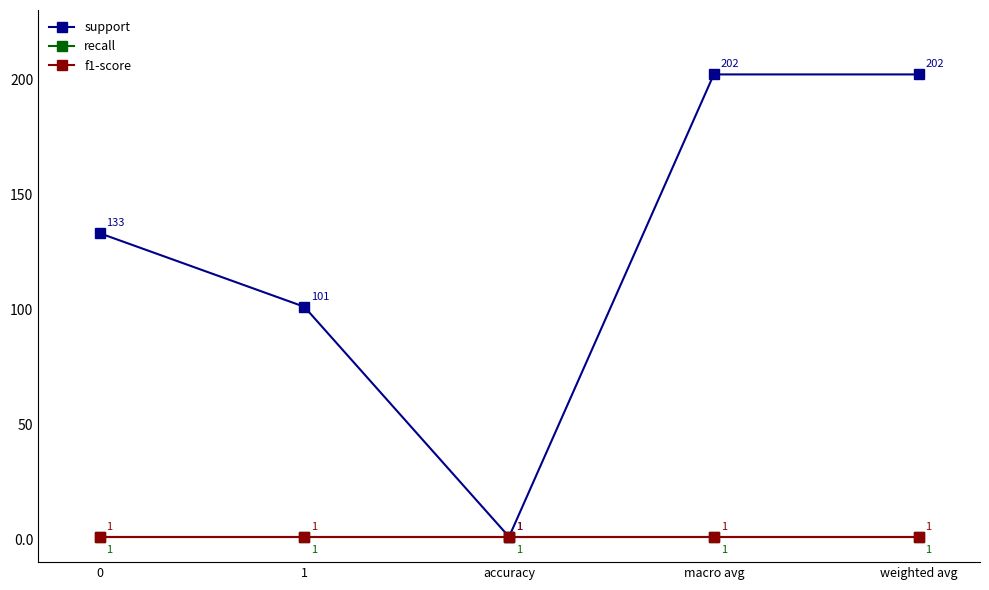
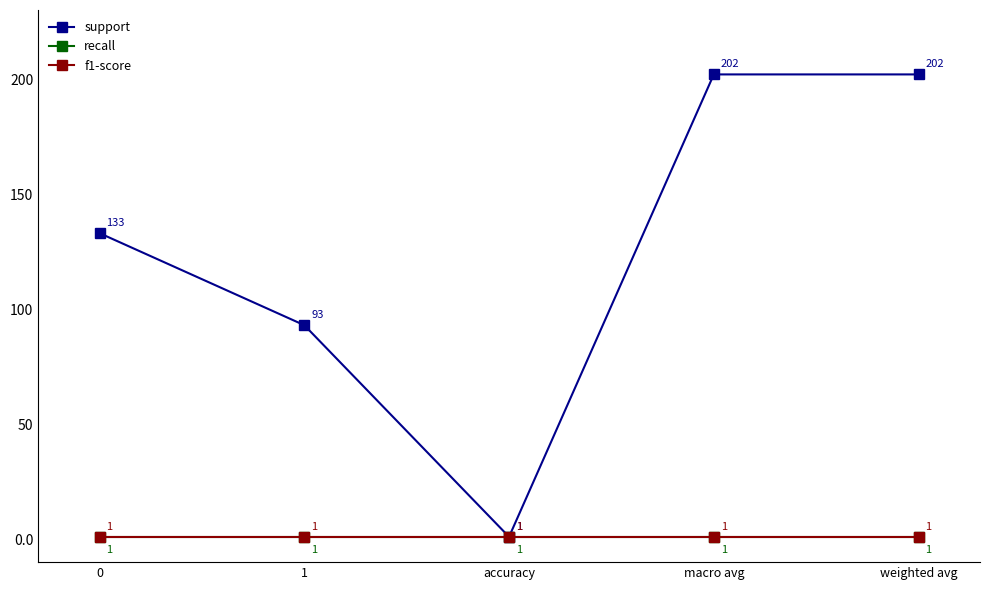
  {
    "support": {
      "0": 133,
-     "1": 101,
+     "1": 93,
      "macro avg": 202,
      "weighted avg": 202
    },
    "f1-score": {
      "0": 1,
      "1": 1,
      "macro avg": 1,
      "weighted avg": 1
    }
  }
